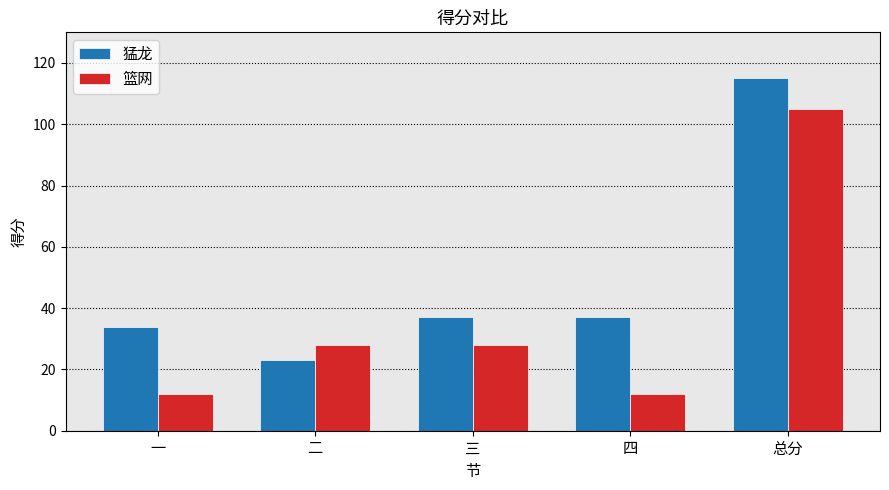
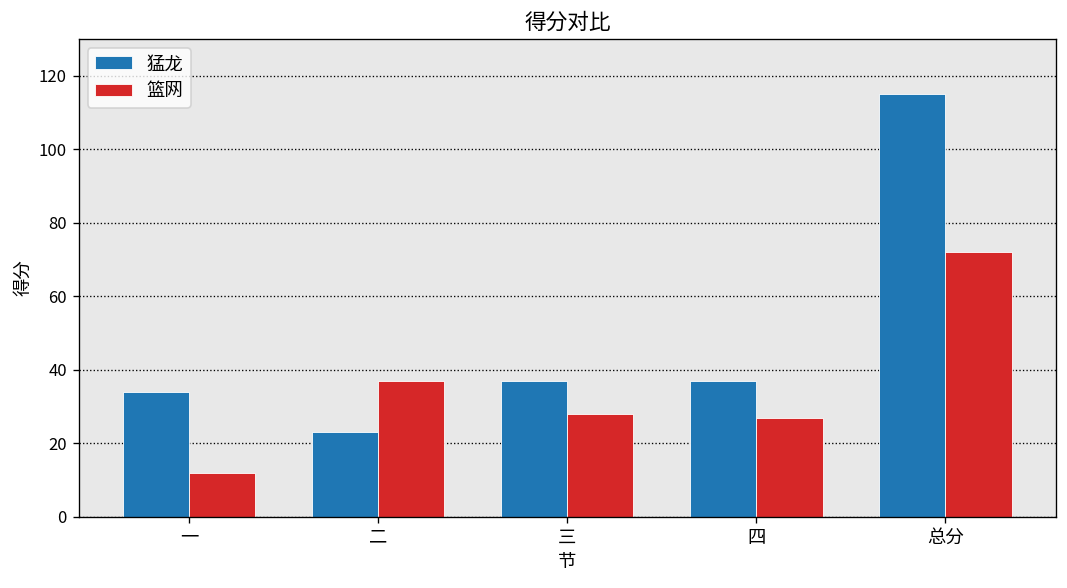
  {
    "猛龙": {
      "一": 34,
      "二": 23,
      "三": 37,
      "四": 37,
      "总分": 115
    },
    "篮网": {
      "一": 12,
-     "二": 28,
+     "二": 37,
      "三": 28,
-     "四": 12,
-     "总分": 105
+     "四": 27,
+     "总分": 72
    }
  }
